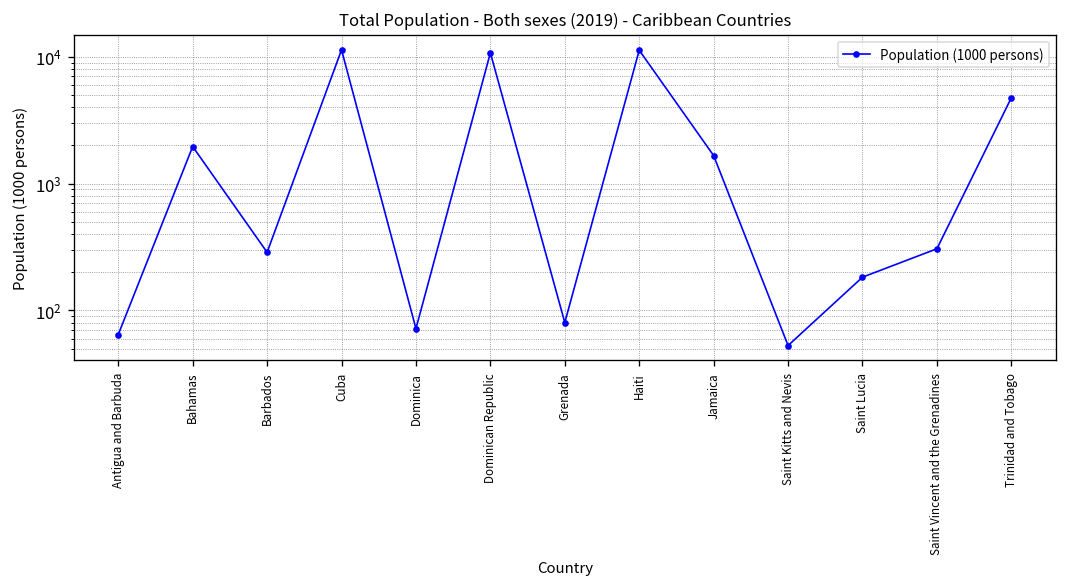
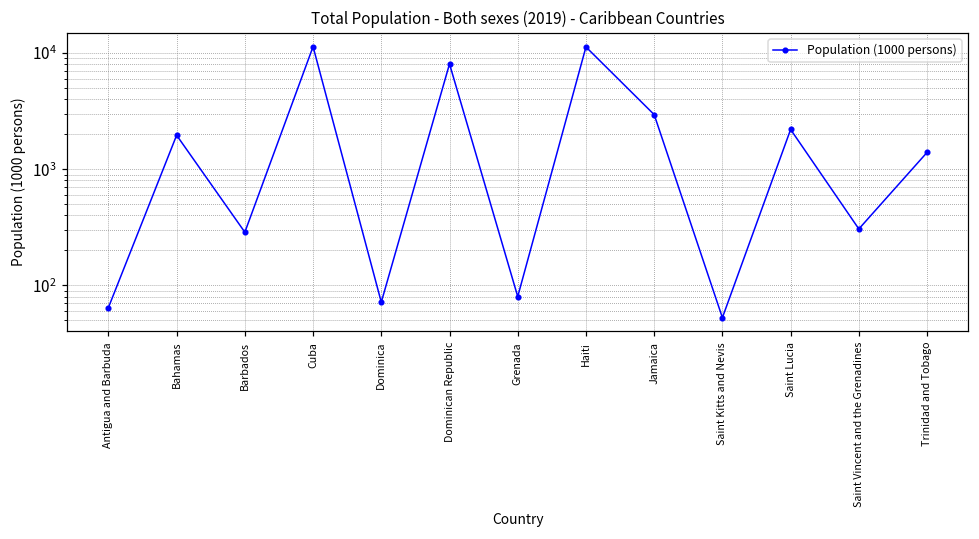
  {
    "Antigua and Barbuda": 60,
    "Bahamas": 2000,
    "Barbados": 290,
    "Cuba": 11000,
    "Dominica": 70,
-   "Dominican Republic": 11000,
+   "Dominican Republic": 8000,
    "Grenada": 80,
    "Haiti": 11000,
-   "Jamaica": 1700,
+   "Jamaica": 2900,
    "Saint Kitts and Nevis": 50,
-   "Saint Lucia": 180,
+   "Saint Lucia": 2200,
    "Saint Vincent and the Grenadines": 310,
-   "Trinidad and Tobago": 5000
+   "Trinidad and Tobago": 1400
  }
